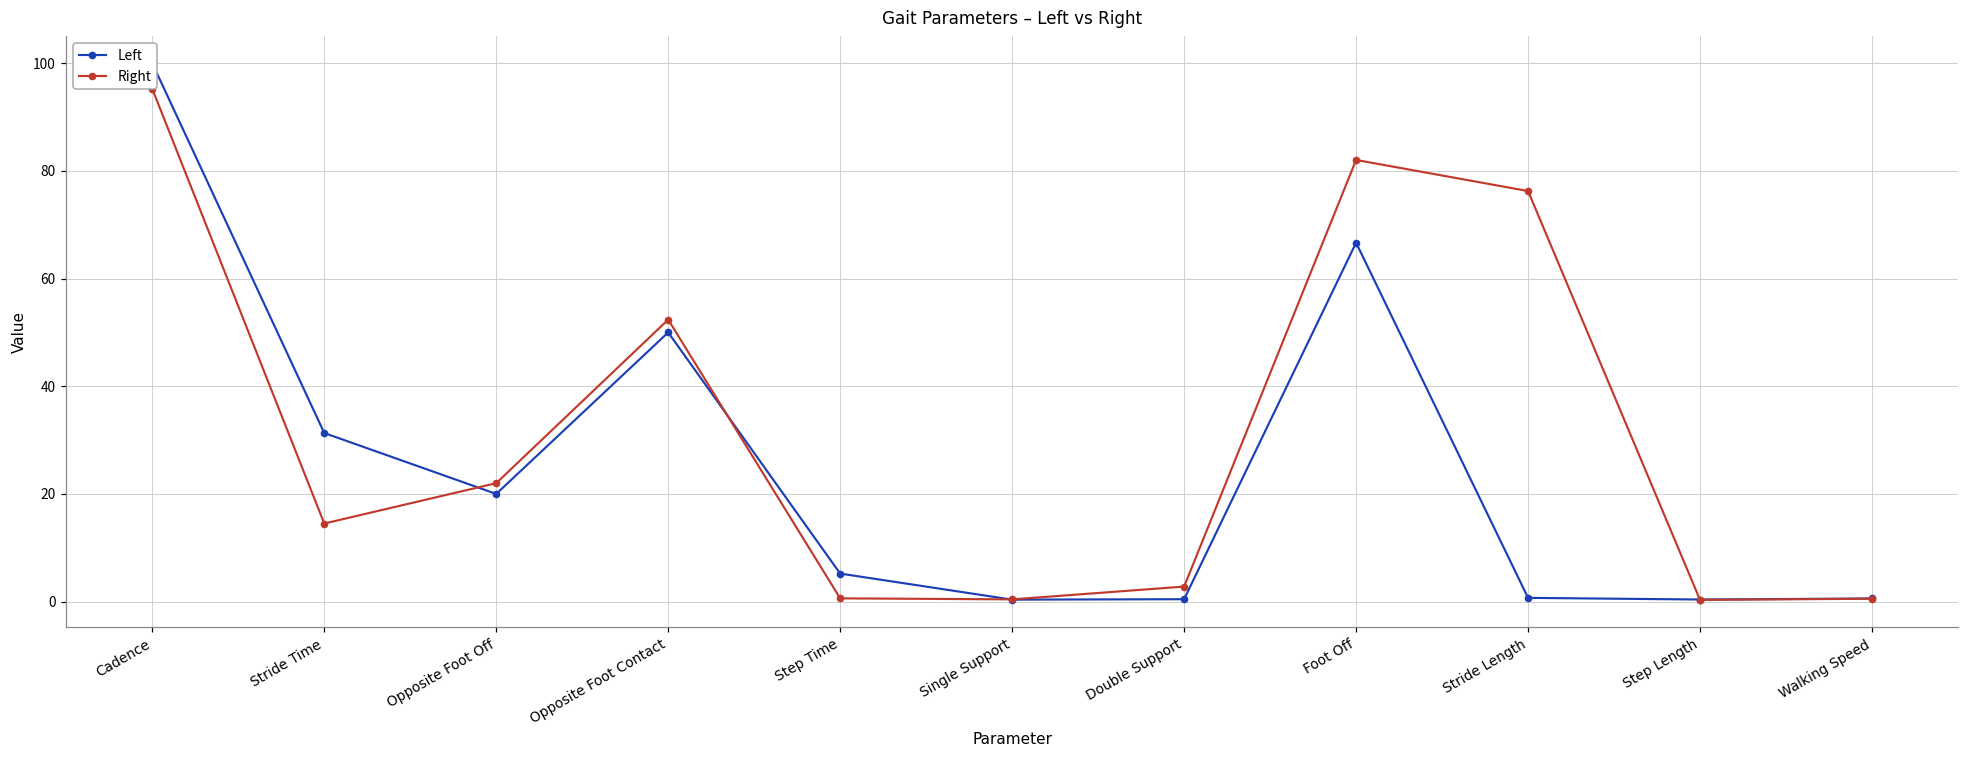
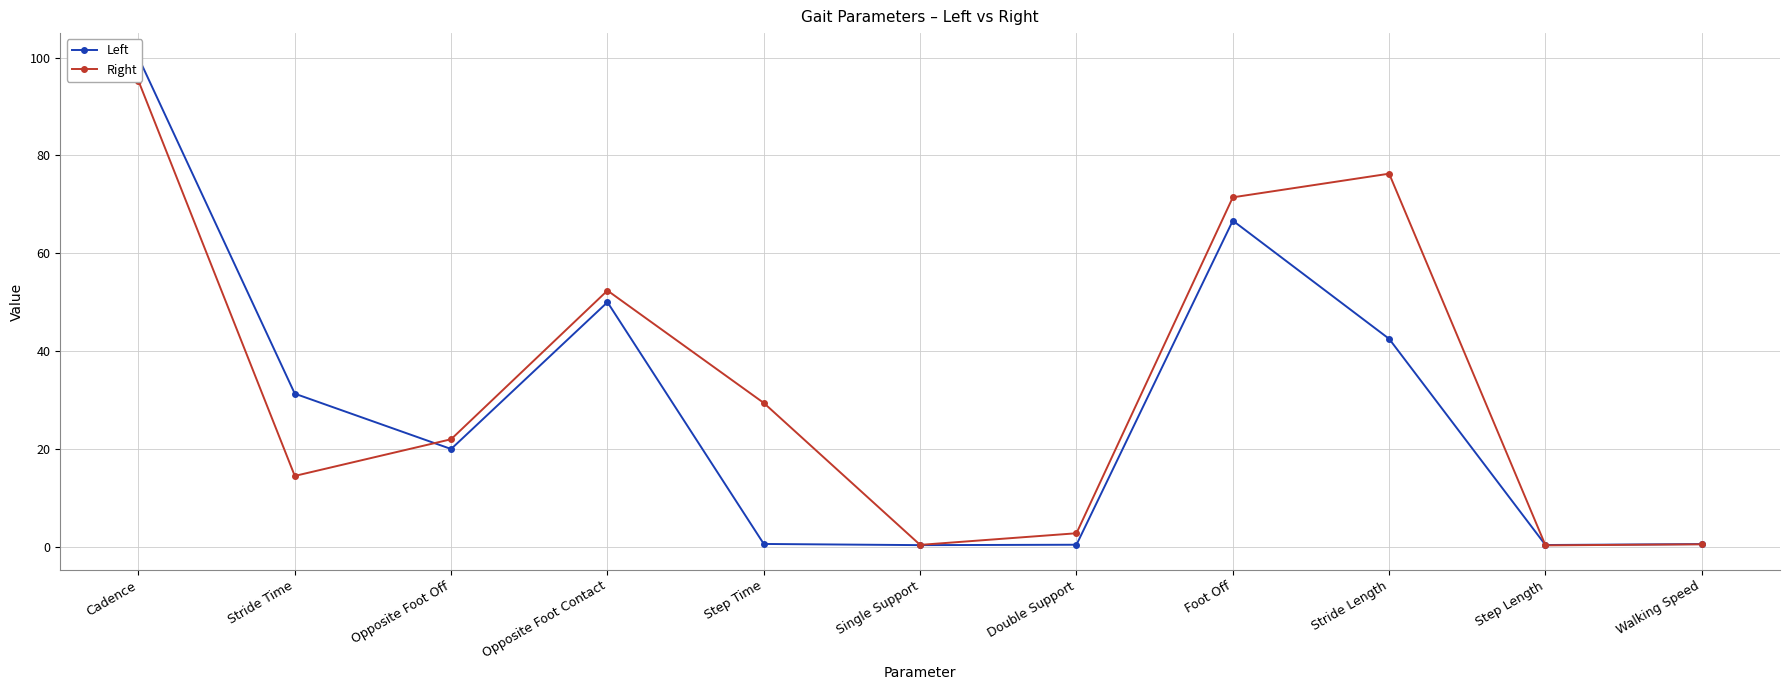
  {
    "Left": {
      "Stride Time": 31,
      "Opposite Foot Off": 20,
      "Opposite Foot Contact": 50,
-     "Step Time": 5,
+     "Step Time": 1,
      "Double Support": 0,
      "Foot Off": 67,
-     "Stride Length": 1
+     "Stride Length": 43
    },
    "Right": {
      "Stride Time": 15,
      "Opposite Foot Off": 22,
      "Opposite Foot Contact": 52,
-     "Step Time": 1,
+     "Step Time": 29,
      "Double Support": 3,
-     "Foot Off": 82,
+     "Foot Off": 71,
      "Stride Length": 76
    }
  }
